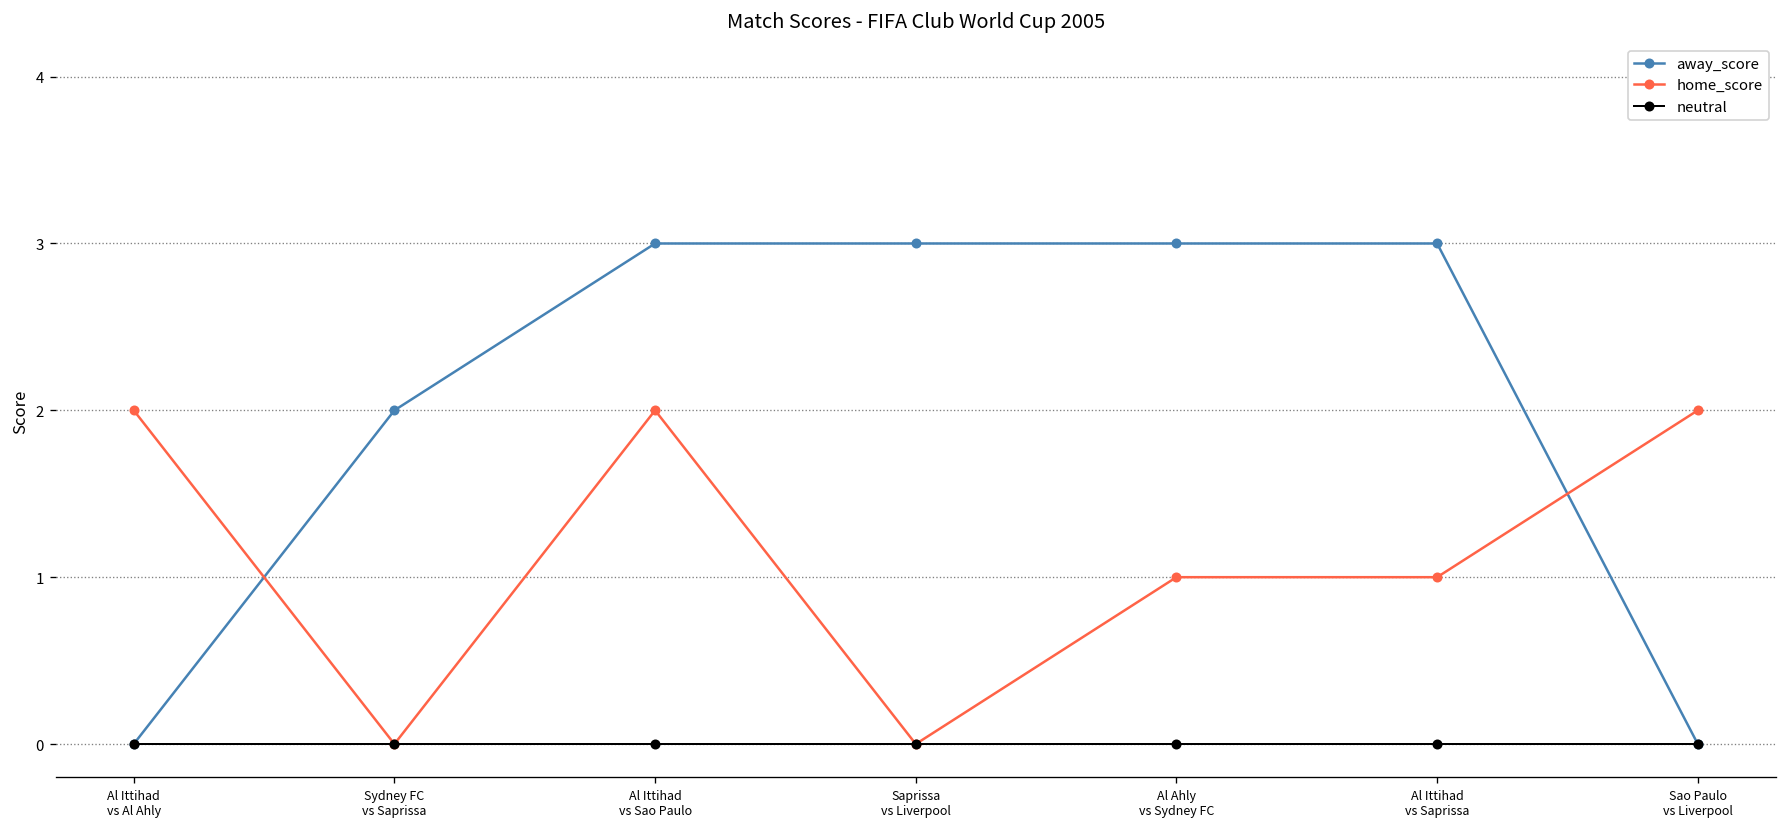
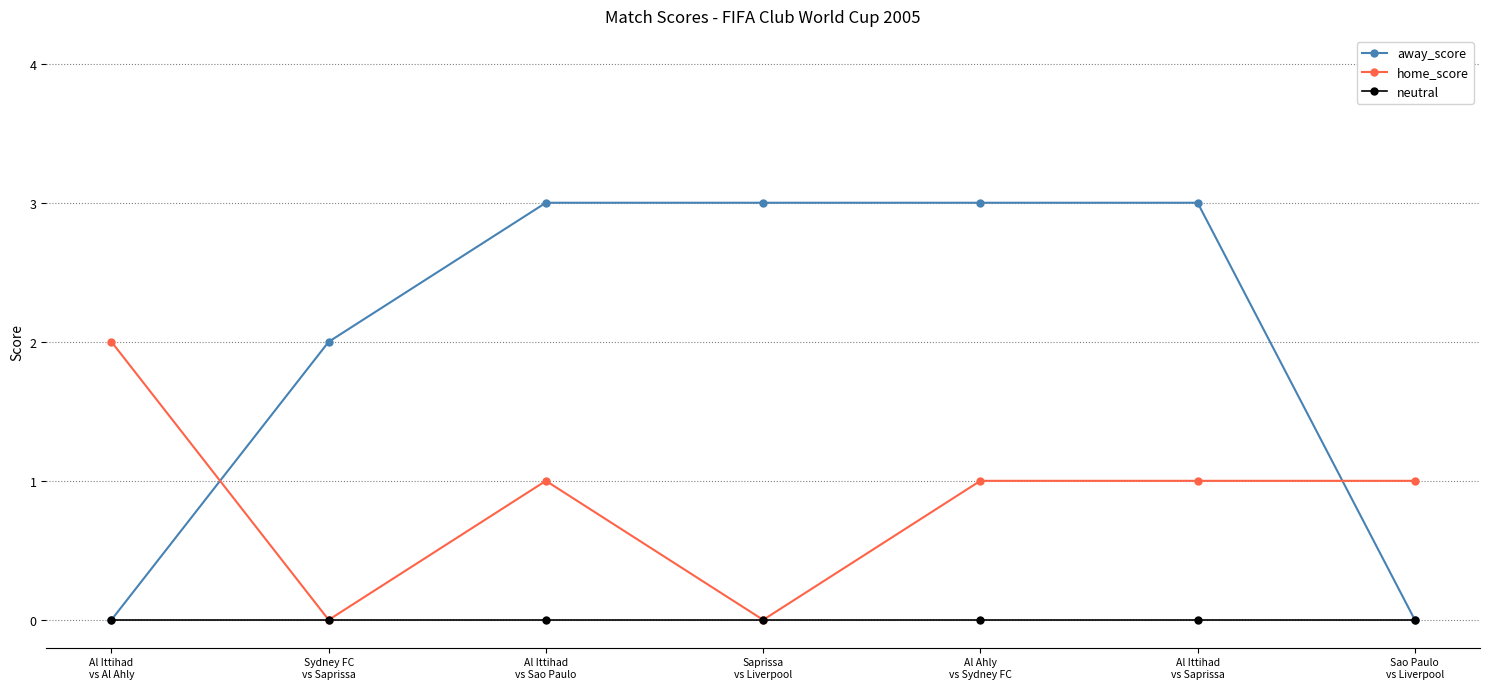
  {
    "away_score": {
      "Sydney FC vs Saprissa": 2,
      "Al Ittihad vs Sao Paulo": 3,
      "Saprissa vs Liverpool": 3,
      "Al Ahly vs Sydney FC": 3,
      "Al Ittihad vs Saprissa": 3
    },
    "home_score": {
      "Al Ittihad vs Al Ahly": 2,
-     "Al Ittihad vs Sao Paulo": 2,
+     "Al Ittihad vs Sao Paulo": 1,
      "Al Ahly vs Sydney FC": 1,
      "Al Ittihad vs Saprissa": 1,
-     "Sao Paulo vs Liverpool": 2
+     "Sao Paulo vs Liverpool": 1
    },
    "neutral": {
      "Al Ittihad vs Sao Paulo": 0,
      "Al Ahly vs Sydney FC": 0,
      "Al Ittihad vs Saprissa": 0
    }
  }
